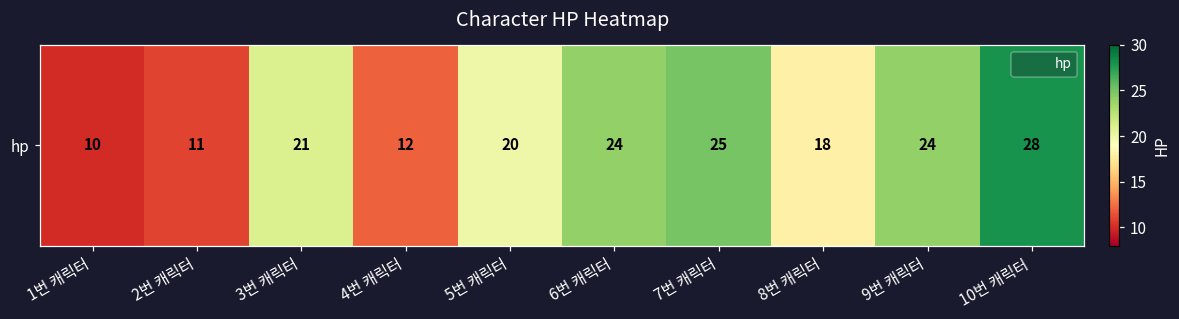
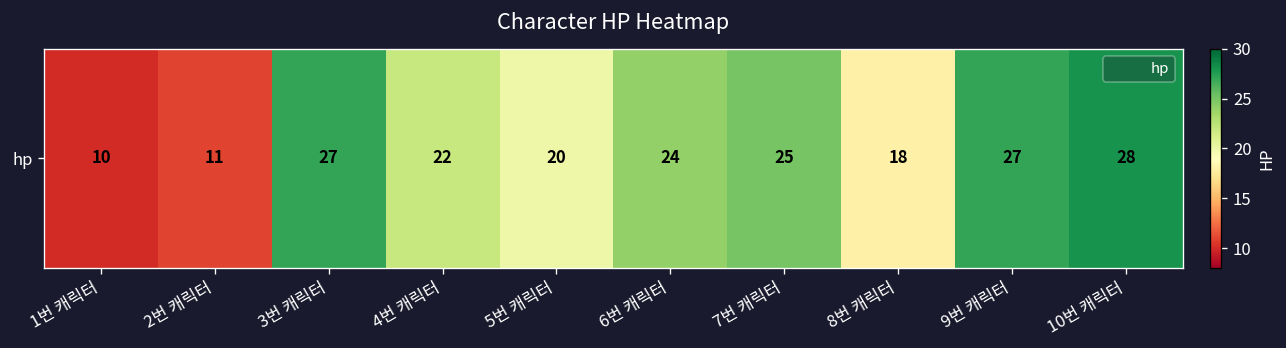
  {
    "hp": {
      "1번 캐릭터": 10,
      "2번 캐릭터": 11,
-     "3번 캐릭터": 21,
-     "4번 캐릭터": 12,
+     "3번 캐릭터": 27,
+     "4번 캐릭터": 22,
      "5번 캐릭터": 20,
      "6번 캐릭터": 24,
      "7번 캐릭터": 25,
      "8번 캐릭터": 18,
-     "9번 캐릭터": 24,
+     "9번 캐릭터": 27,
      "10번 캐릭터": 28
    }
  }
